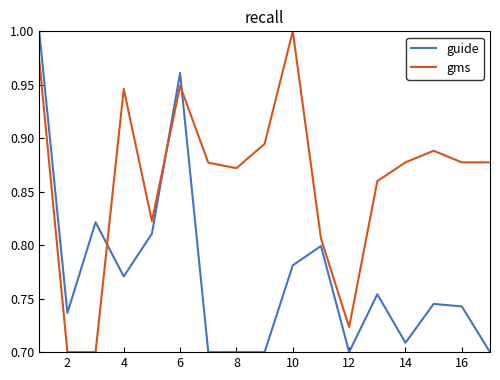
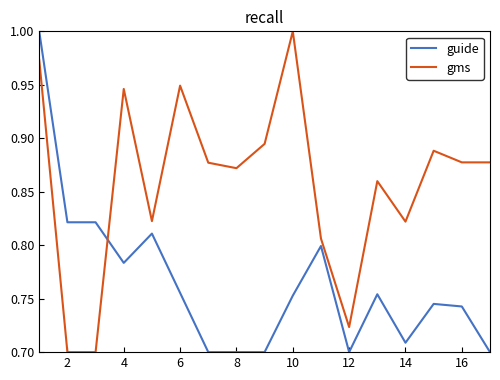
  {
    "guide": {
-     "2": 0.737,
-     "4": 0.771,
-     "6": 0.961,
+     "2": 0.821,
+     "4": 0.783,
+     "6": 0.755,
      "8": 0.700,
-     "10": 0.781,
+     "10": 0.753,
      "12": 0.700,
      "14": 0.709,
      "16": 0.743
    },
    "gms": {
      "2": 0.700,
      "4": 0.946,
      "6": 0.949,
      "8": 0.872,
      "10": 1.000,
      "12": 0.723,
-     "14": 0.877,
+     "14": 0.822,
      "16": 0.877
    }
  }
